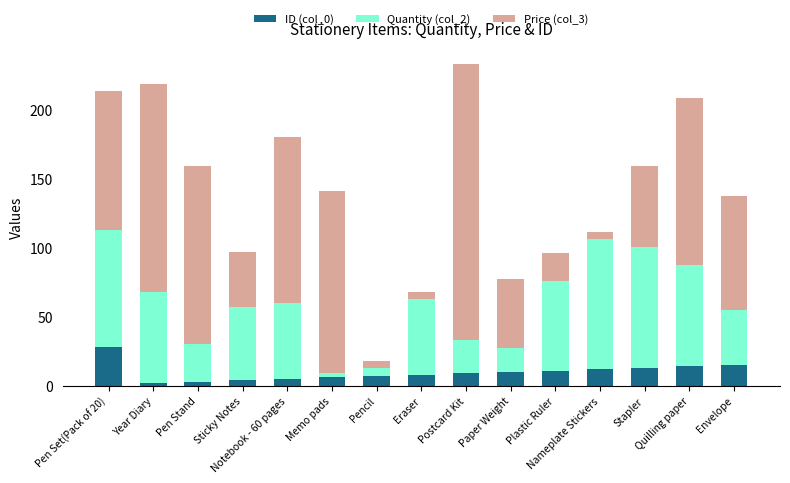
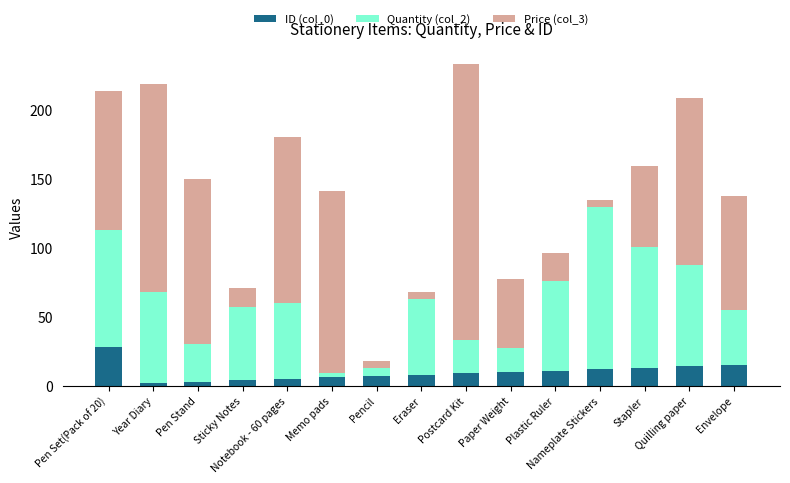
  {
    "ID (col_0)": {
      "Pen Set(Pack of 20)": 28,
      "Year Diary": 2,
      "Pen Stand": 3,
      "Sticky Notes": 4,
      "Notebook - 60 pages": 5,
      "Memo pads": 6,
      "Pencil": 7,
      "Eraser": 8,
      "Postcard Kit": 9,
      "Paper Weight": 10,
      "Plastic Ruler": 11,
      "Nameplate Stickers": 12,
      "Stapler": 13,
      "Quilling paper": 14,
      "Envelope": 15
    },
    "Quantity (col_2)": {
      "Pen Set(Pack of 20)": 85,
      "Year Diary": 66,
      "Pen Stand": 27,
      "Sticky Notes": 53,
      "Notebook - 60 pages": 55,
      "Memo pads": 3,
      "Pencil": 6,
      "Eraser": 55,
      "Postcard Kit": 24,
      "Paper Weight": 17,
      "Plastic Ruler": 65,
-     "Nameplate Stickers": 94,
+     "Nameplate Stickers": 117,
      "Stapler": 87,
      "Quilling paper": 73,
      "Envelope": 40
    },
    "Price (col_3)": {
      "Pen Set(Pack of 20)": 100,
      "Year Diary": 150,
-     "Pen Stand": 129,
-     "Sticky Notes": 40,
+     "Pen Stand": 120,
+     "Sticky Notes": 14,
      "Notebook - 60 pages": 120,
      "Memo pads": 132,
      "Pencil": 5,
      "Eraser": 5,
      "Postcard Kit": 200,
      "Paper Weight": 50,
      "Plastic Ruler": 20,
      "Nameplate Stickers": 5,
      "Stapler": 59,
      "Quilling paper": 121,
      "Envelope": 82
    }
  }
